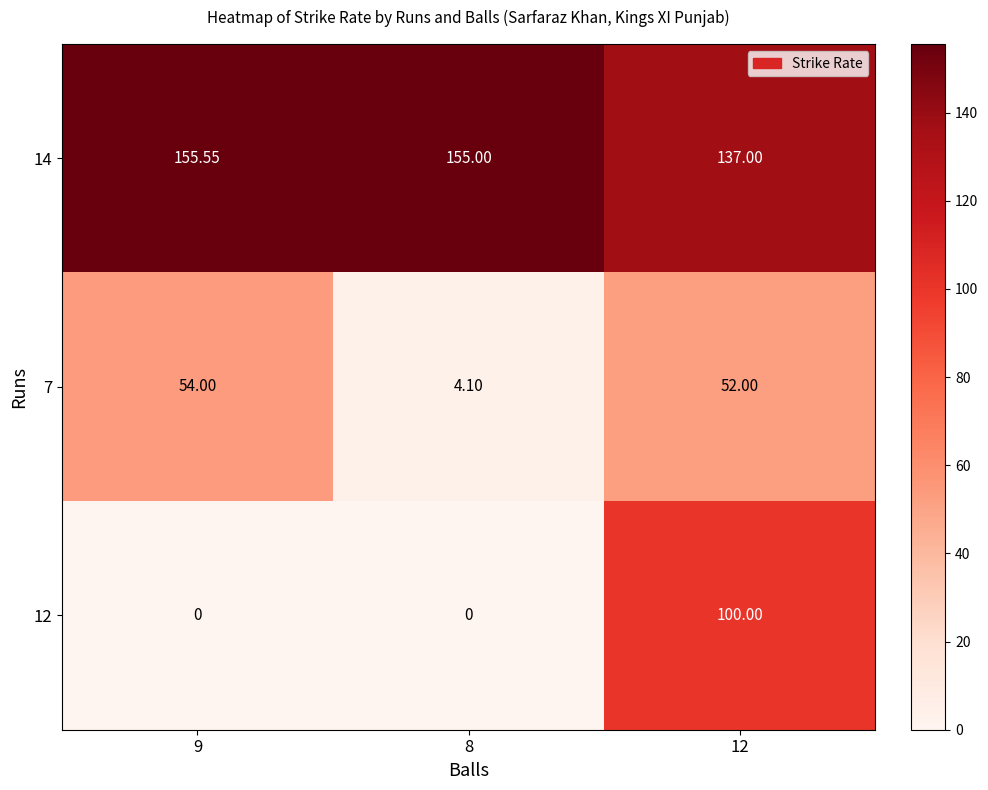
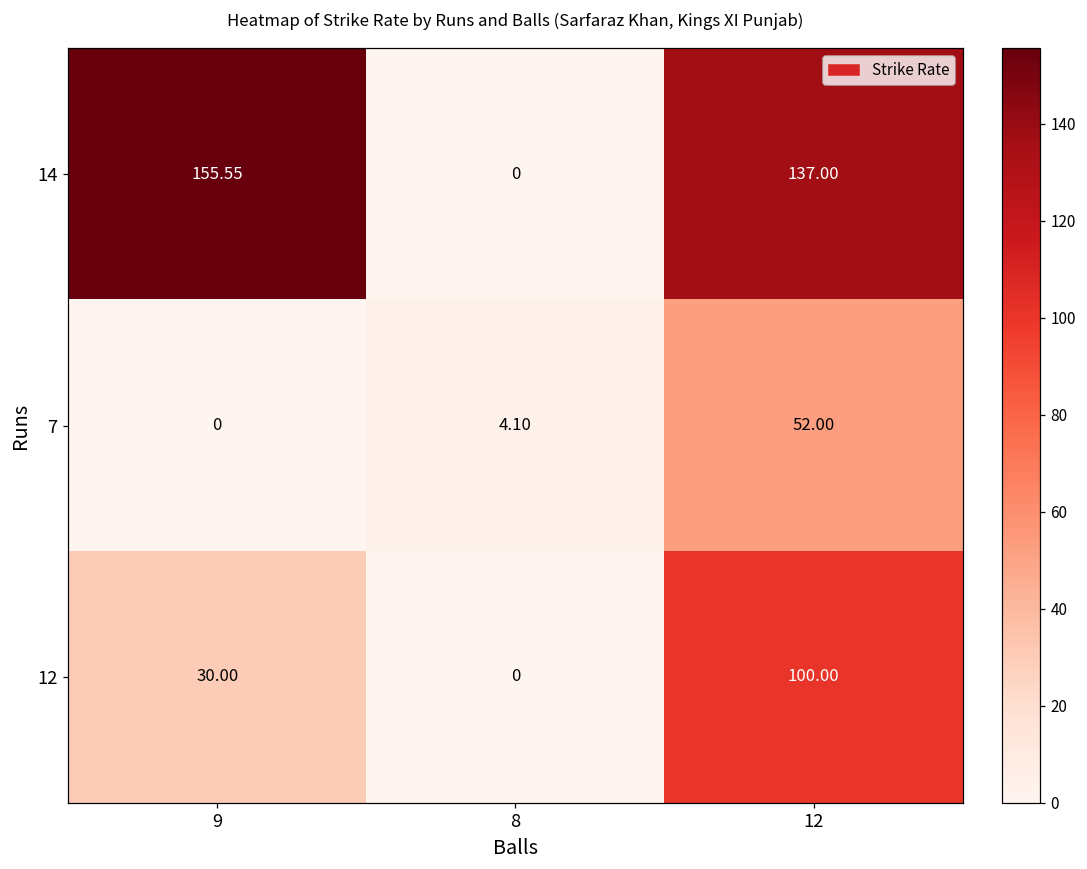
  {
    "14": {
      "9": 155.55,
-     "8": 155.00,
+     "8": 0,
      "12": 137.00
    },
    "7": {
-     "9": 54.00,
+     "9": 0,
      "8": 4.10,
      "12": 52.00
    },
    "12": {
-     "9": 0,
+     "9": 30.00,
      "8": 0,
      "12": 100.00
    }
  }
